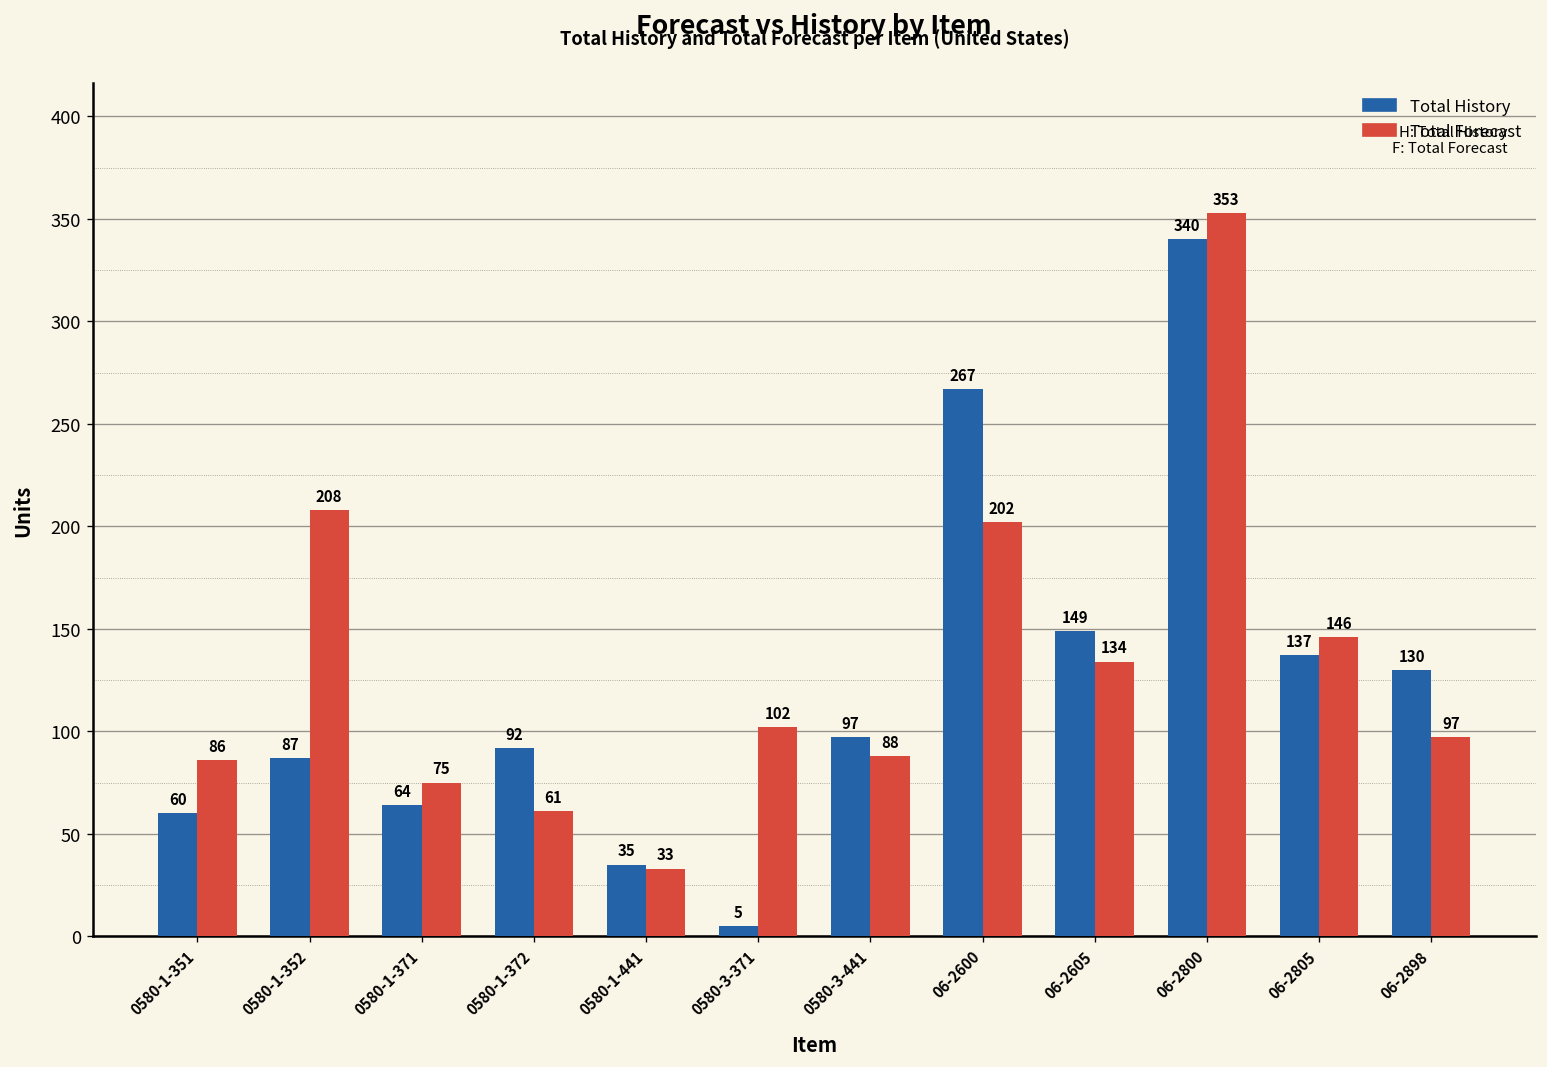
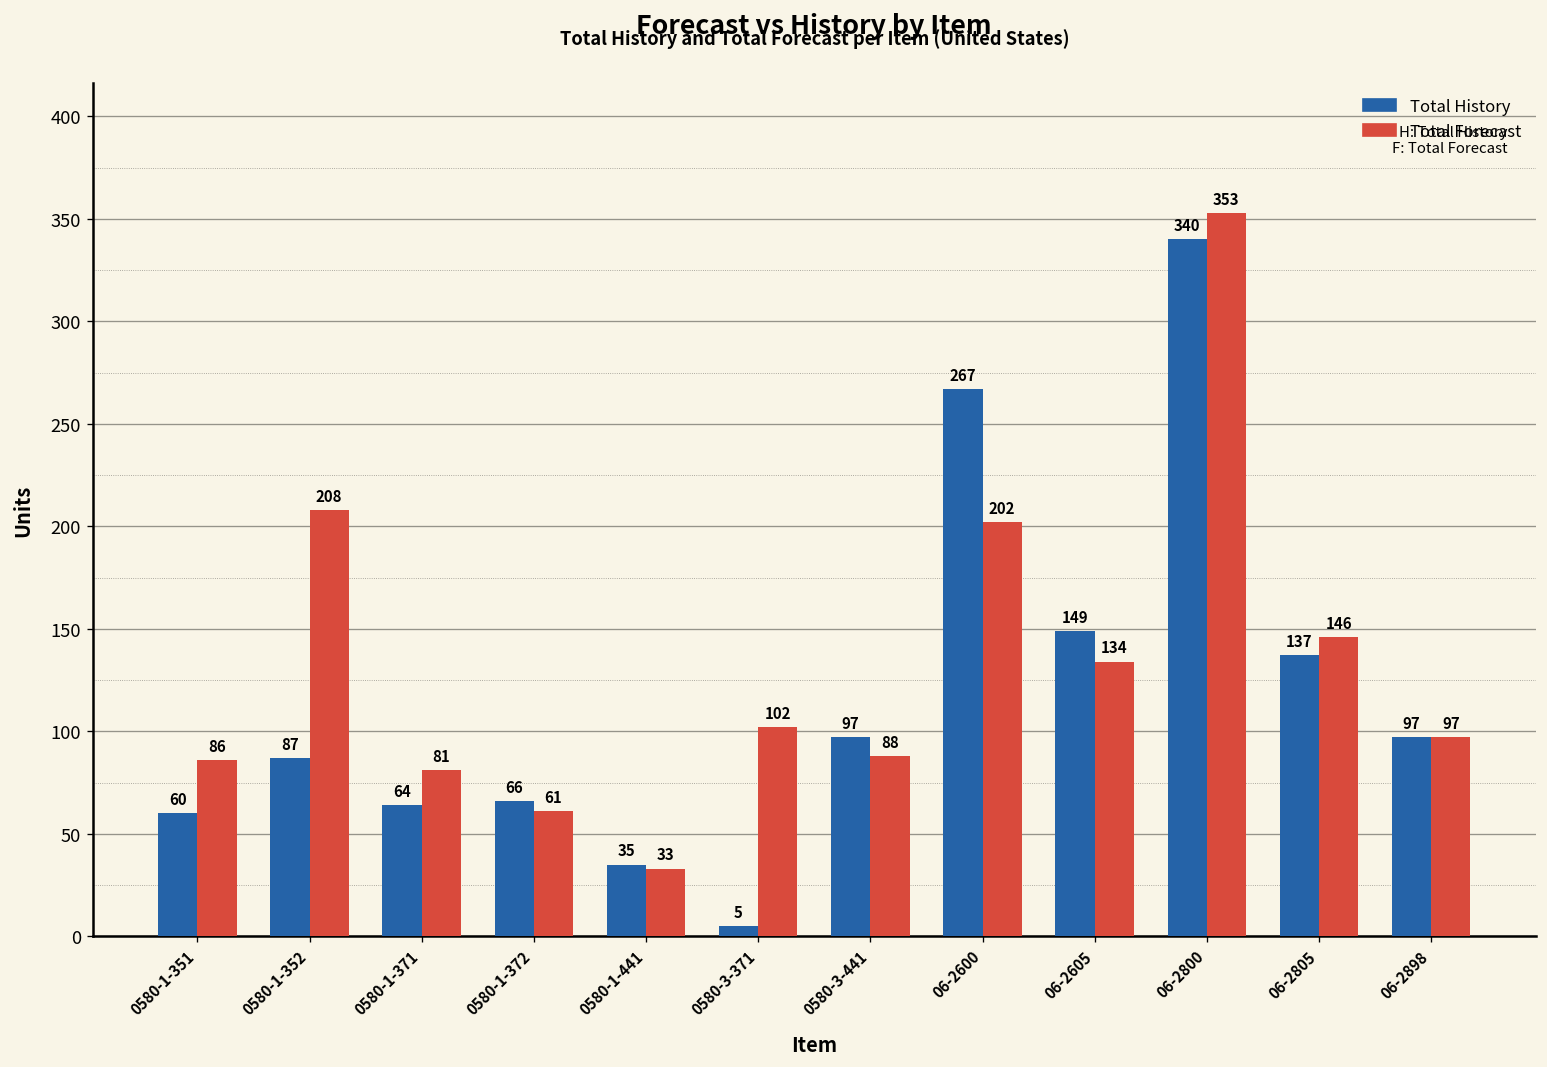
  {
    "Total History": {
      "0580-1-351": 60,
      "0580-1-352": 87,
      "0580-1-371": 64,
-     "0580-1-372": 92,
+     "0580-1-372": 66,
      "0580-1-441": 35,
      "0580-3-371": 5,
      "0580-3-441": 97,
      "06-2600": 267,
      "06-2605": 149,
      "06-2800": 340,
      "06-2805": 137,
-     "06-2898": 130
+     "06-2898": 97
    },
    "Total Forecast": {
      "0580-1-351": 86,
      "0580-1-352": 208,
-     "0580-1-371": 75,
+     "0580-1-371": 81,
      "0580-1-372": 61,
      "0580-1-441": 33,
      "0580-3-371": 102,
      "0580-3-441": 88,
      "06-2600": 202,
      "06-2605": 134,
      "06-2800": 353,
      "06-2805": 146,
      "06-2898": 97
    }
  }
